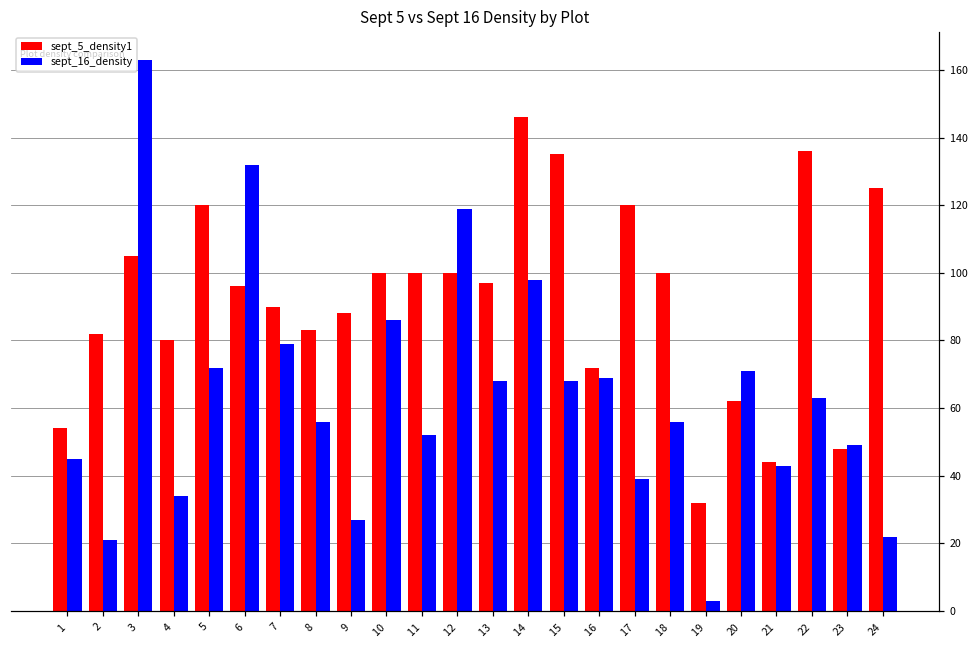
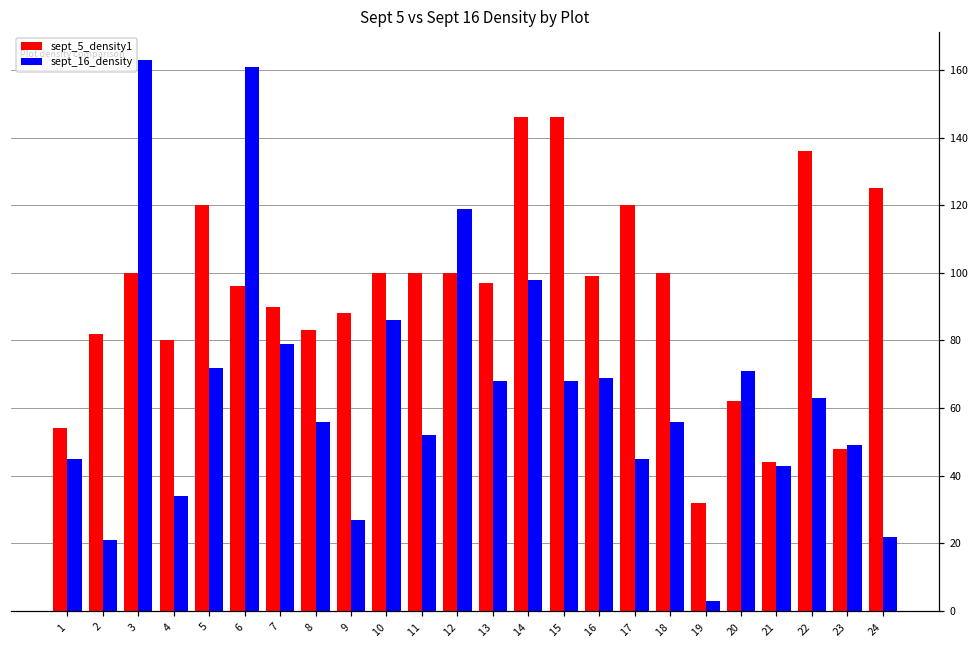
  {
    "sept_5_density1": {
      "1": 54,
      "2": 82,
-     "3": 105,
+     "3": 100,
      "4": 80,
      "5": 120,
      "6": 96,
      "7": 90,
      "8": 83,
      "9": 88,
      "10": 100,
      "11": 100,
      "12": 100,
      "13": 97,
      "14": 146,
-     "15": 135,
-     "16": 72,
+     "15": 146,
+     "16": 99,
      "17": 120,
      "18": 100,
      "19": 32,
      "20": 62,
      "21": 44,
      "22": 136,
      "23": 48,
      "24": 125
    },
    "sept_16_density": {
      "1": 45,
      "2": 21,
      "3": 163,
      "4": 34,
      "5": 72,
-     "6": 132,
+     "6": 161,
      "7": 79,
      "8": 56,
      "9": 27,
      "10": 86,
      "11": 52,
      "12": 119,
      "13": 68,
      "14": 98,
      "15": 68,
      "16": 69,
-     "17": 39,
+     "17": 45,
      "18": 56,
      "19": 3,
      "20": 71,
      "21": 43,
      "22": 63,
      "23": 49,
      "24": 22
    }
  }
